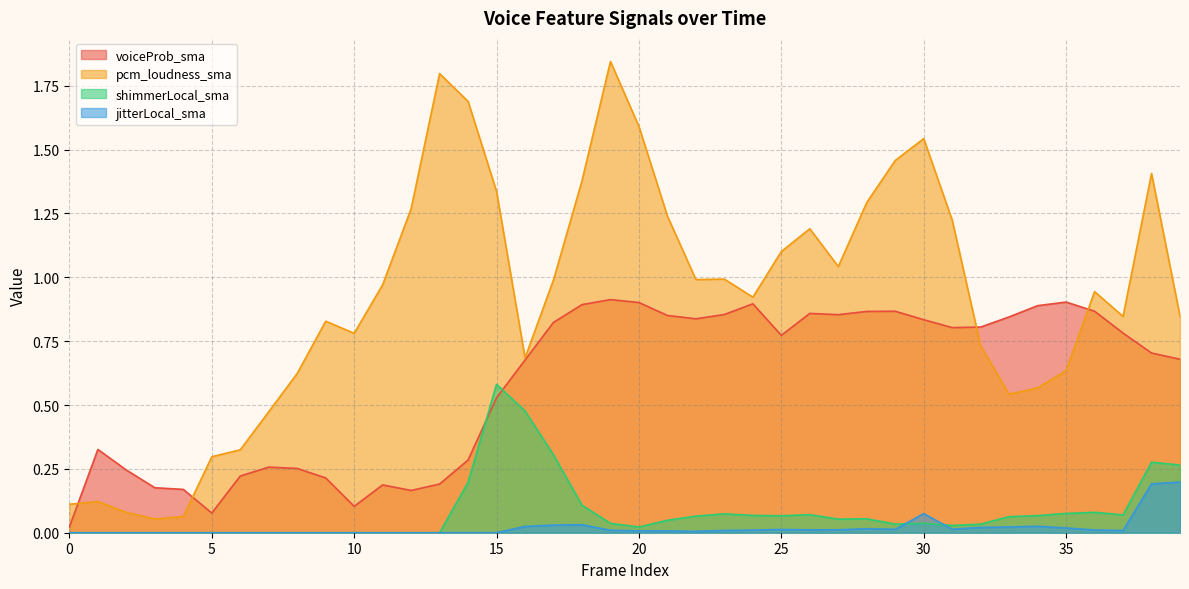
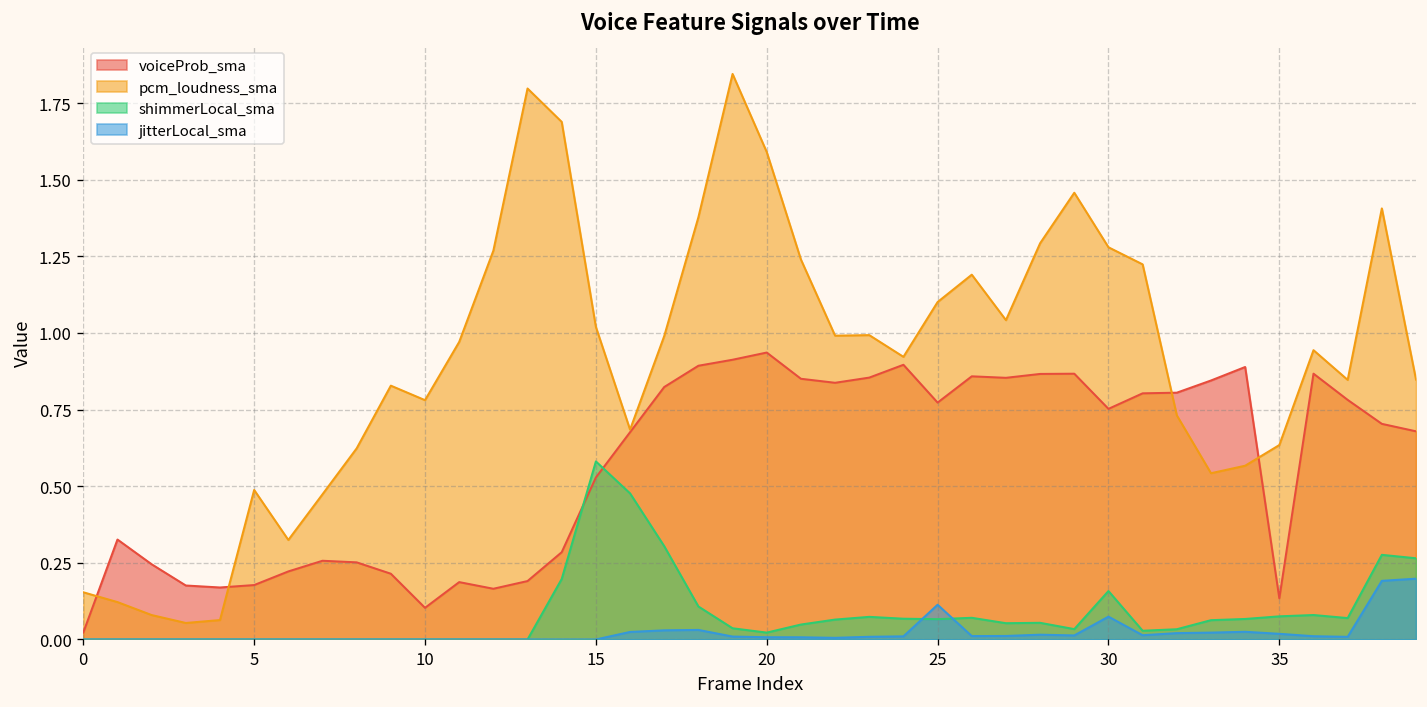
  {
    "voiceProb_sma": {
      "0": 0.02,
-     "5": 0.08,
+     "5": 0.18,
      "10": 0.10,
      "15": 0.53,
-     "20": 0.90,
+     "20": 0.94,
      "25": 0.77,
-     "30": 0.83,
-     "35": 0.90
+     "30": 0.75,
+     "35": 0.13
    },
    "pcm_loudness_sma": {
-     "0": 0.11,
-     "5": 0.30,
+     "0": 0.15,
+     "5": 0.49,
      "10": 0.78,
-     "15": 1.34,
+     "15": 1.02,
      "20": 1.59,
      "25": 1.10,
-     "30": 1.54,
+     "30": 1.28,
      "35": 0.63
    },
    "shimmerLocal_sma": {
      "15": 0.58,
      "20": 0.02,
      "25": 0.07,
-     "30": 0.04,
+     "30": 0.16,
      "35": 0.08
    },
    "jitterLocal_sma": {
      "15": 0.00,
      "20": 0.01,
-     "25": 0.01,
+     "25": 0.11,
      "30": 0.07,
      "35": 0.02
    }
  }
